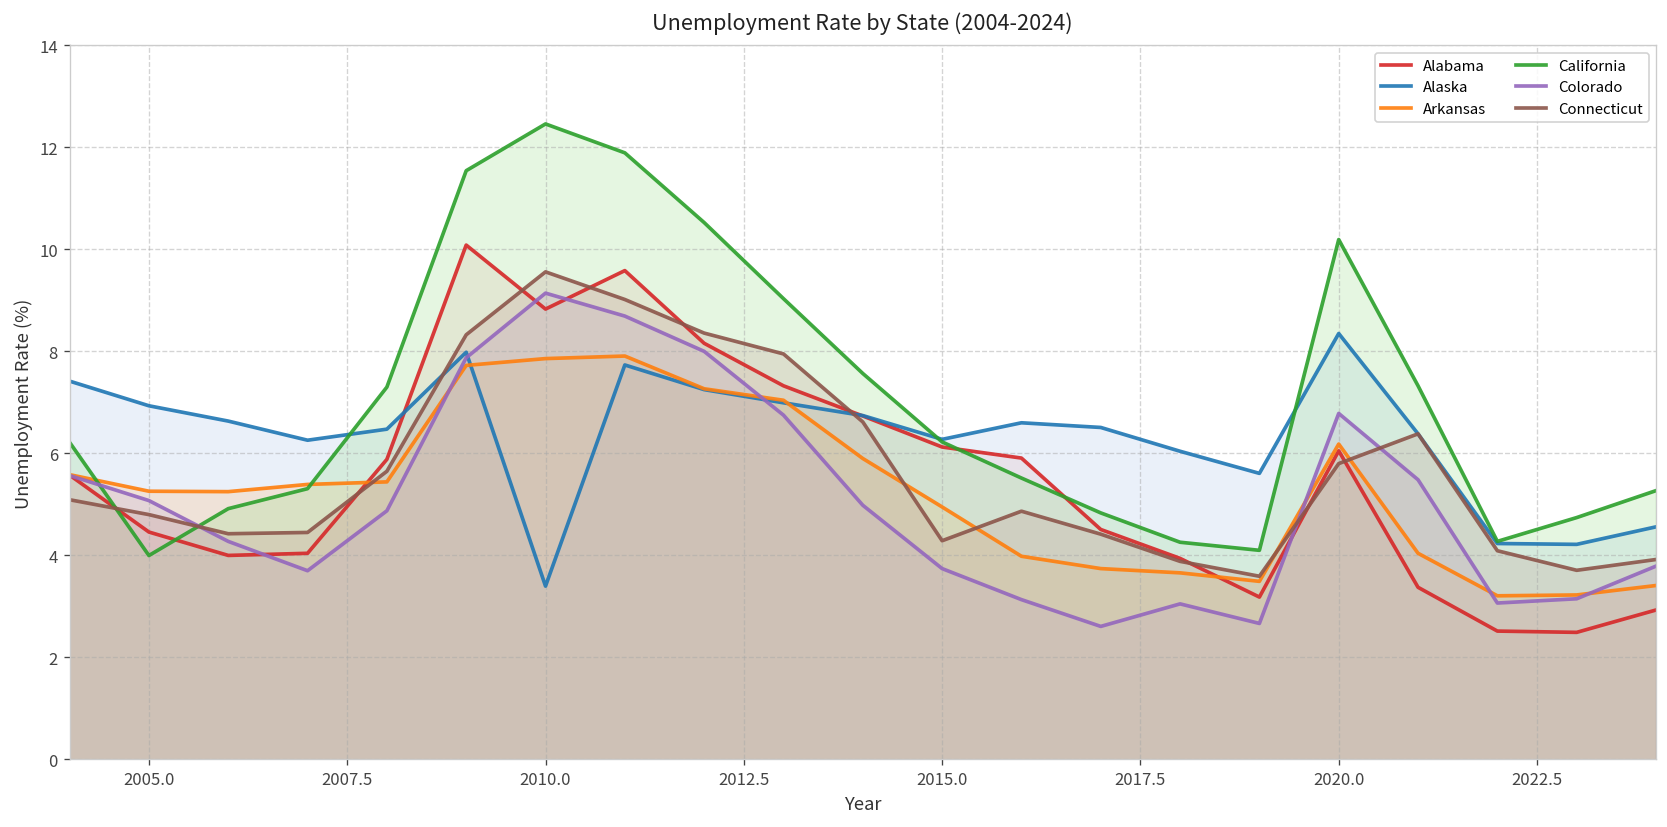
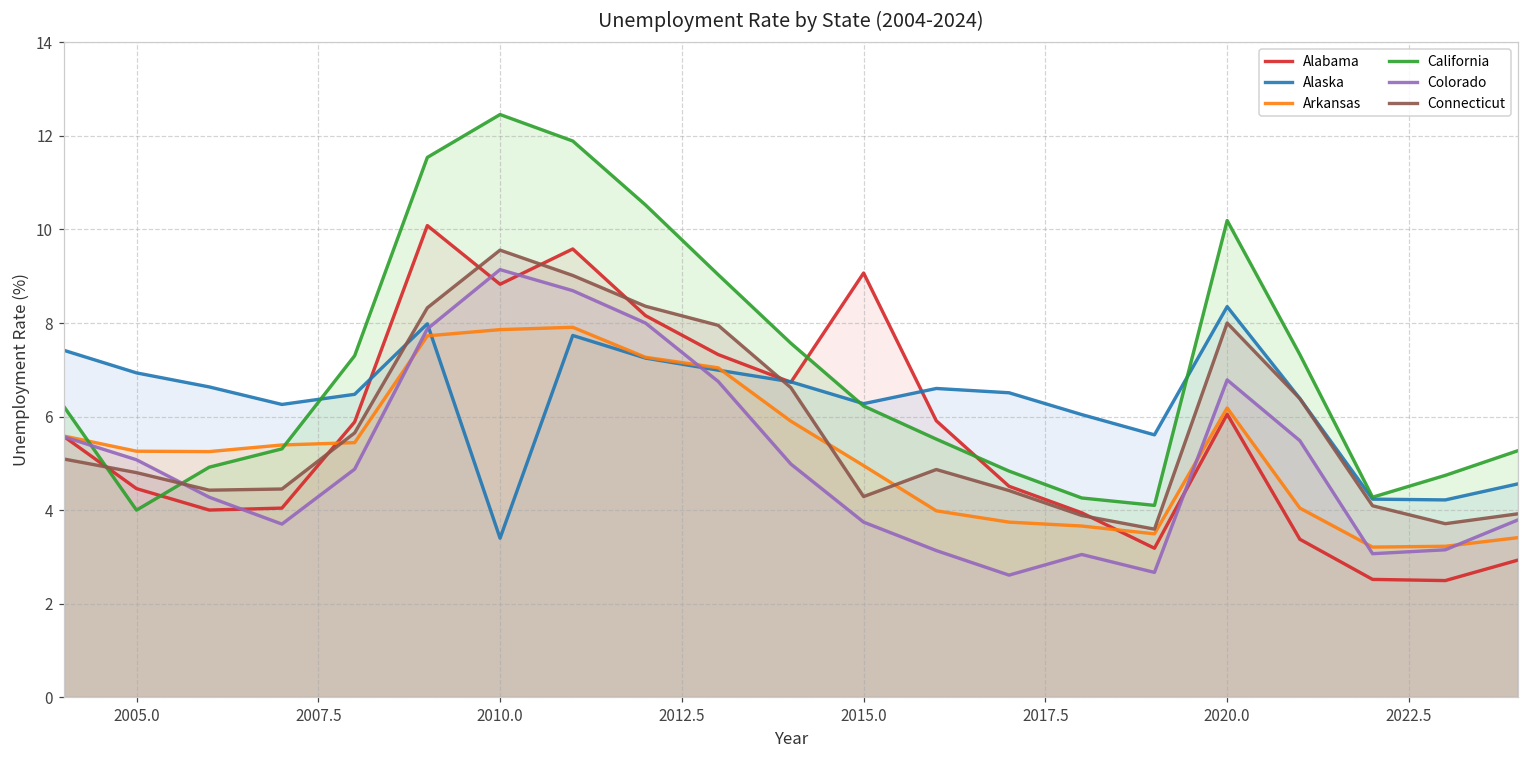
  {
    "Alabama": {
      "2005.0": 4.5,
      "2010.0": 8.8,
-     "2015.0": 6.1,
+     "2015.0": 9.1,
      "2020.0": 6.1
    },
    "Alaska": {
      "2005.0": 6.9,
      "2010.0": 3.4,
      "2020.0": 8.4
    },
    "Arkansas": {
      "2005.0": 5.3,
      "2010.0": 7.9,
      "2015.0": 5.0,
      "2020.0": 6.2
    },
    "California": {
      "2005.0": 4.0,
      "2010.0": 12.5,
      "2020.0": 10.2
    },
    "Colorado": {
      "2005.0": 5.1,
      "2010.0": 9.1,
      "2015.0": 3.7,
      "2020.0": 6.8
    },
    "Connecticut": {
      "2005.0": 4.8,
      "2010.0": 9.6,
      "2015.0": 4.3,
-     "2020.0": 5.8
+     "2020.0": 8.0
    }
  }
